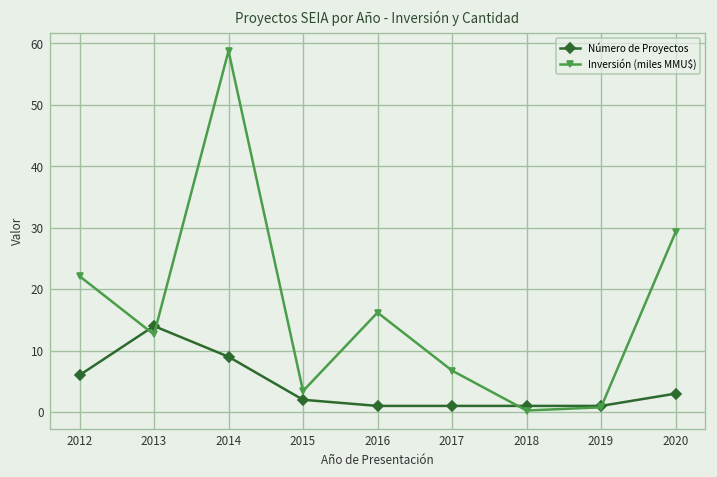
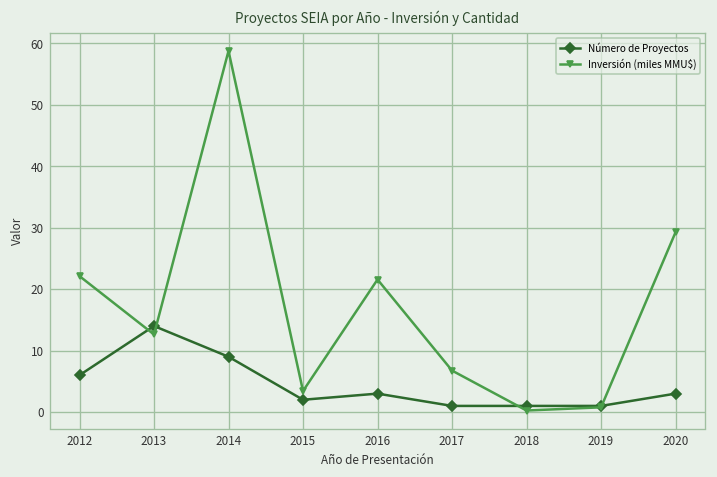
  {
    "Número de Proyectos": {
      "2012": 6,
      "2013": 14,
      "2014": 9,
      "2015": 2,
-     "2016": 1,
+     "2016": 3,
      "2017": 1,
      "2018": 1,
      "2020": 3
    },
    "Inversión (miles MMU$)": {
      "2012": 22,
      "2013": 13,
      "2014": 59,
      "2015": 3,
-     "2016": 16,
+     "2016": 22,
      "2017": 7,
      "2018": 0,
      "2020": 29
    }
  }
